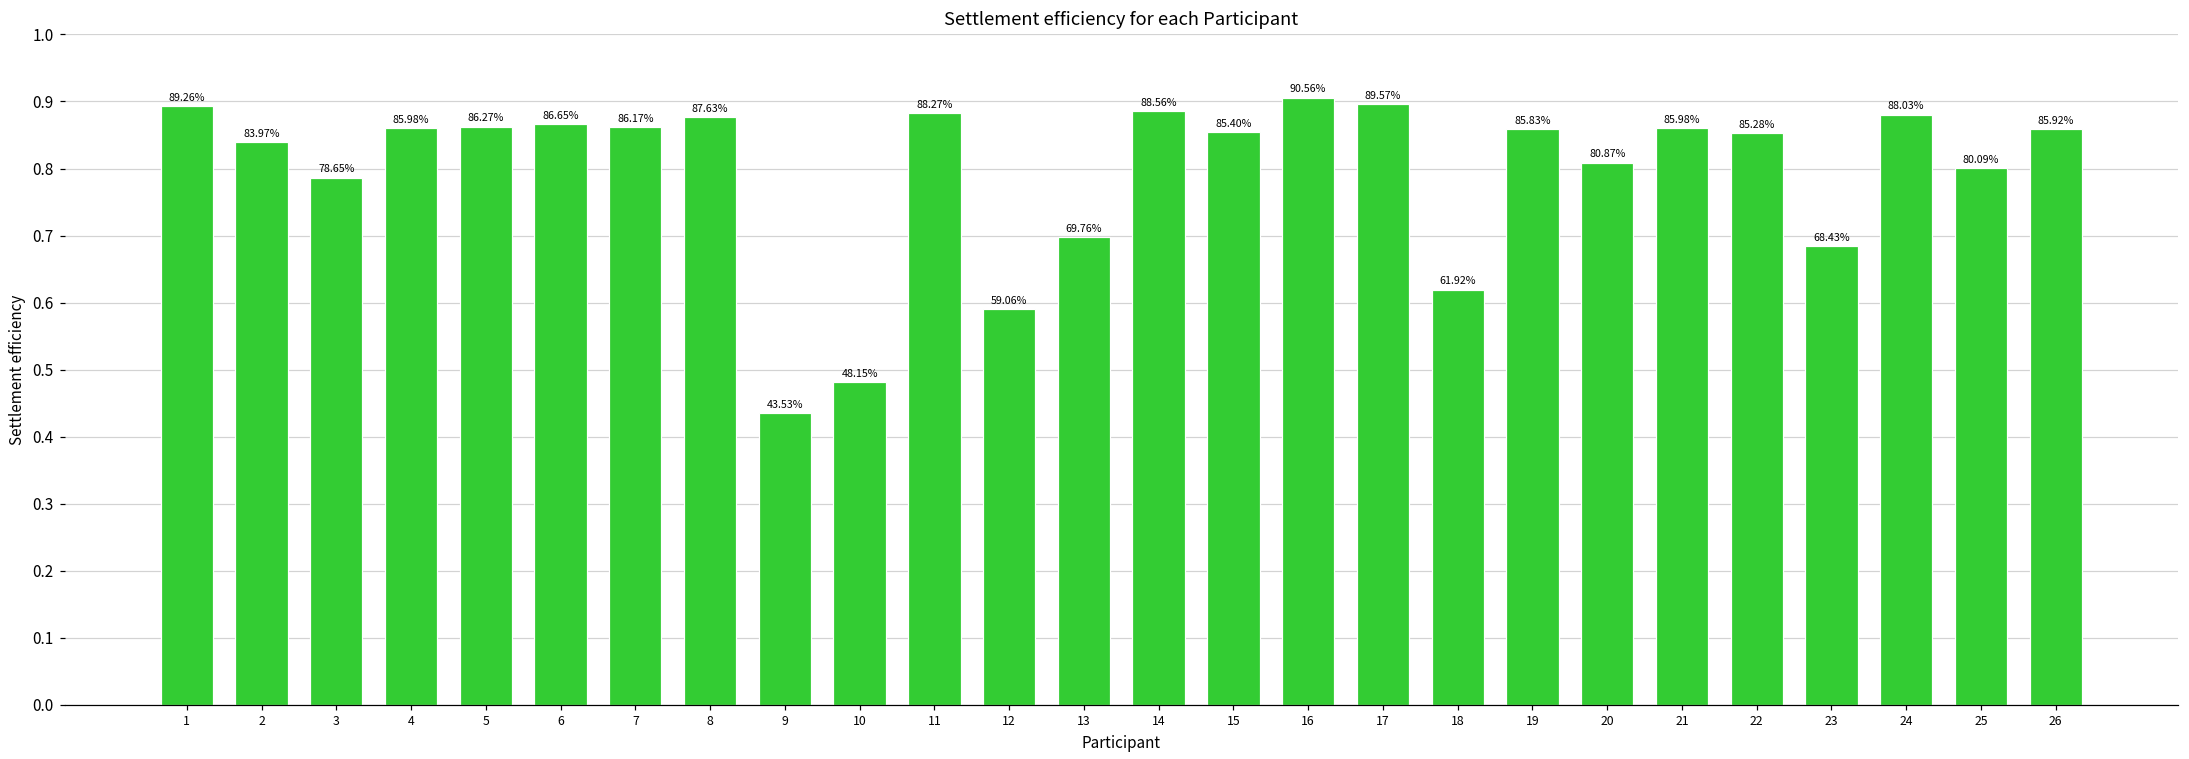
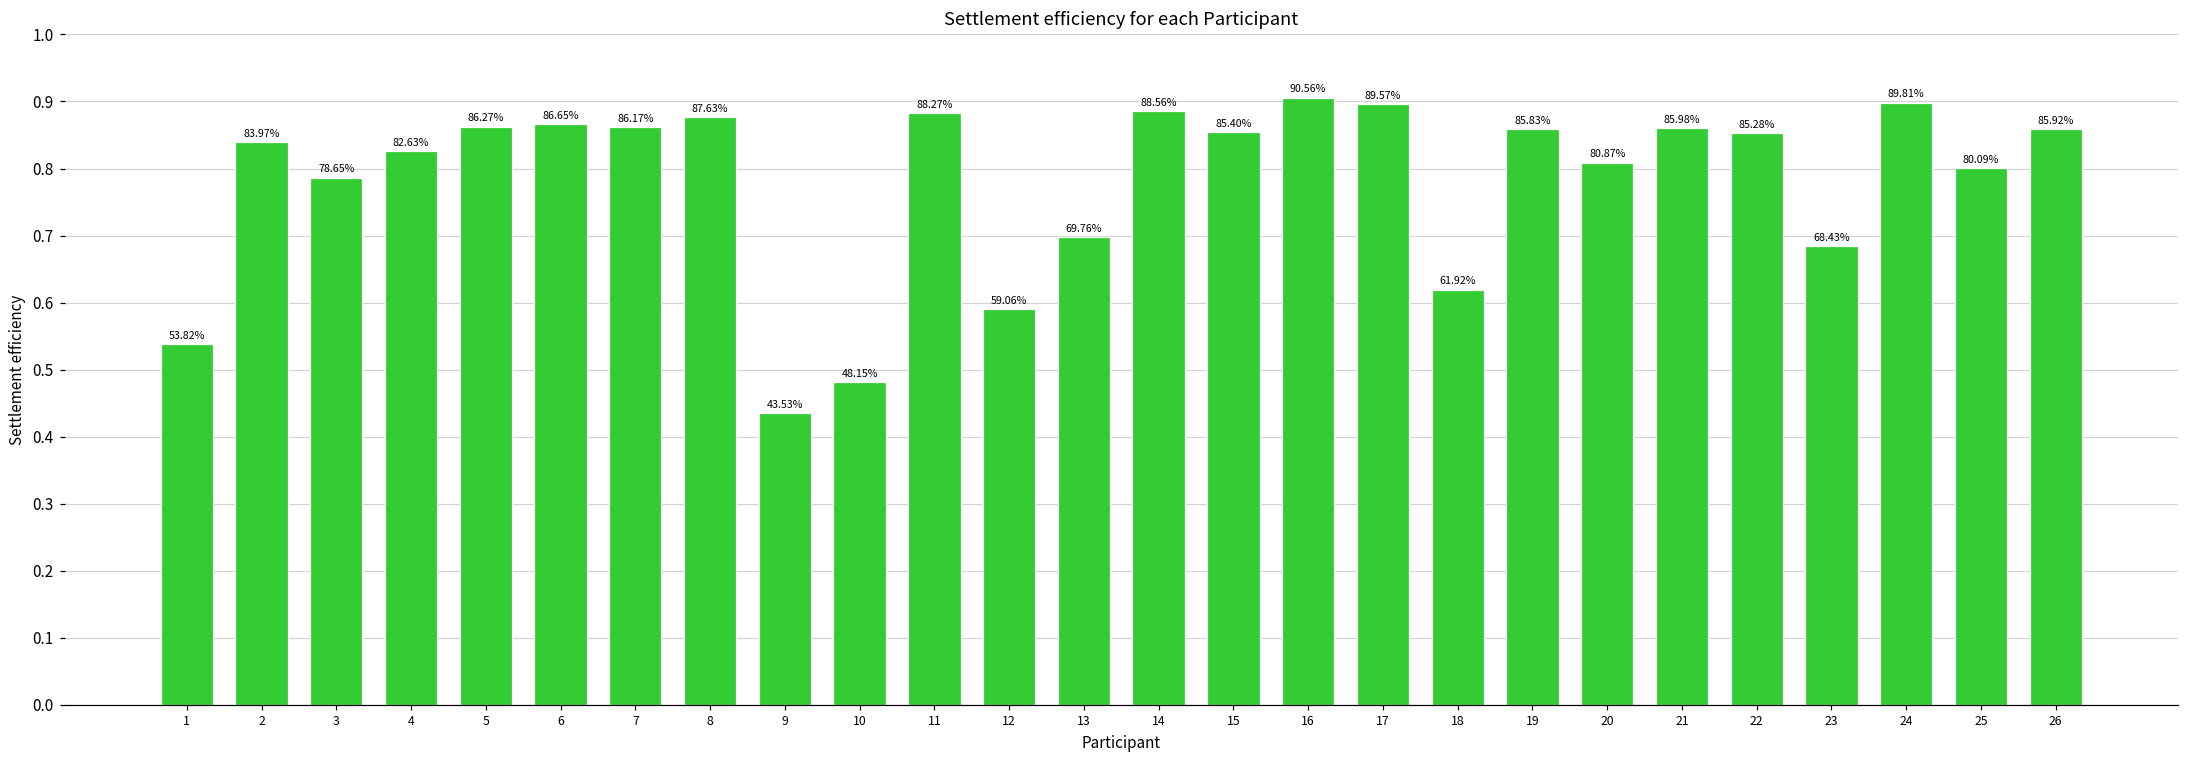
  {
-   "1": "89.26%",
+   "1": "53.82%",
    "2": "83.97%",
    "3": "78.65%",
-   "4": "85.98%",
+   "4": "82.63%",
    "5": "86.27%",
    "6": "86.65%",
    "7": "86.17%",
    "8": "87.63%",
    "9": "43.53%",
    "10": "48.15%",
    "11": "88.27%",
    "12": "59.06%",
    "13": "69.76%",
    "14": "88.56%",
    "15": "85.40%",
    "16": "90.56%",
    "17": "89.57%",
    "18": "61.92%",
    "19": "85.83%",
    "20": "80.87%",
    "21": "85.98%",
    "22": "85.28%",
    "23": "68.43%",
-   "24": "88.03%",
+   "24": "89.81%",
    "25": "80.09%",
    "26": "85.92%"
  }
